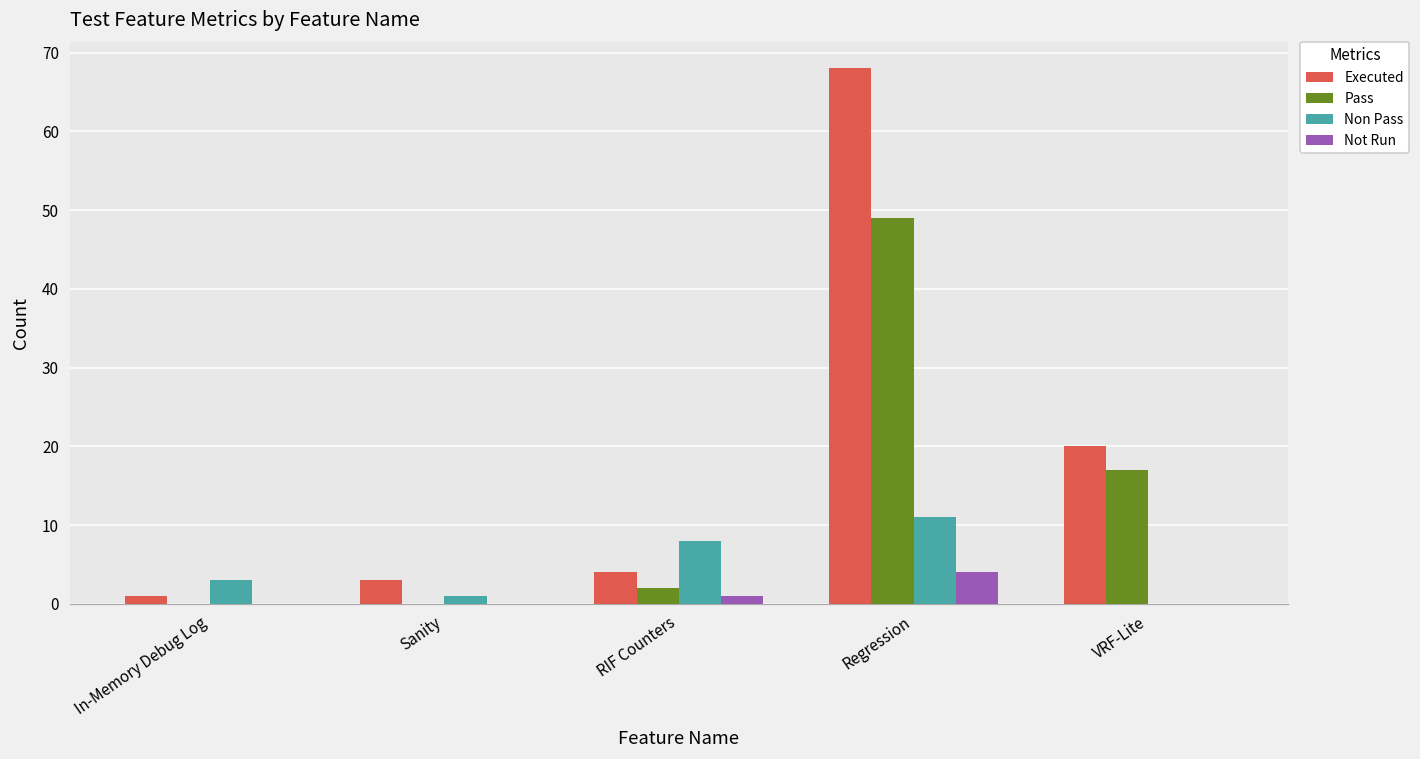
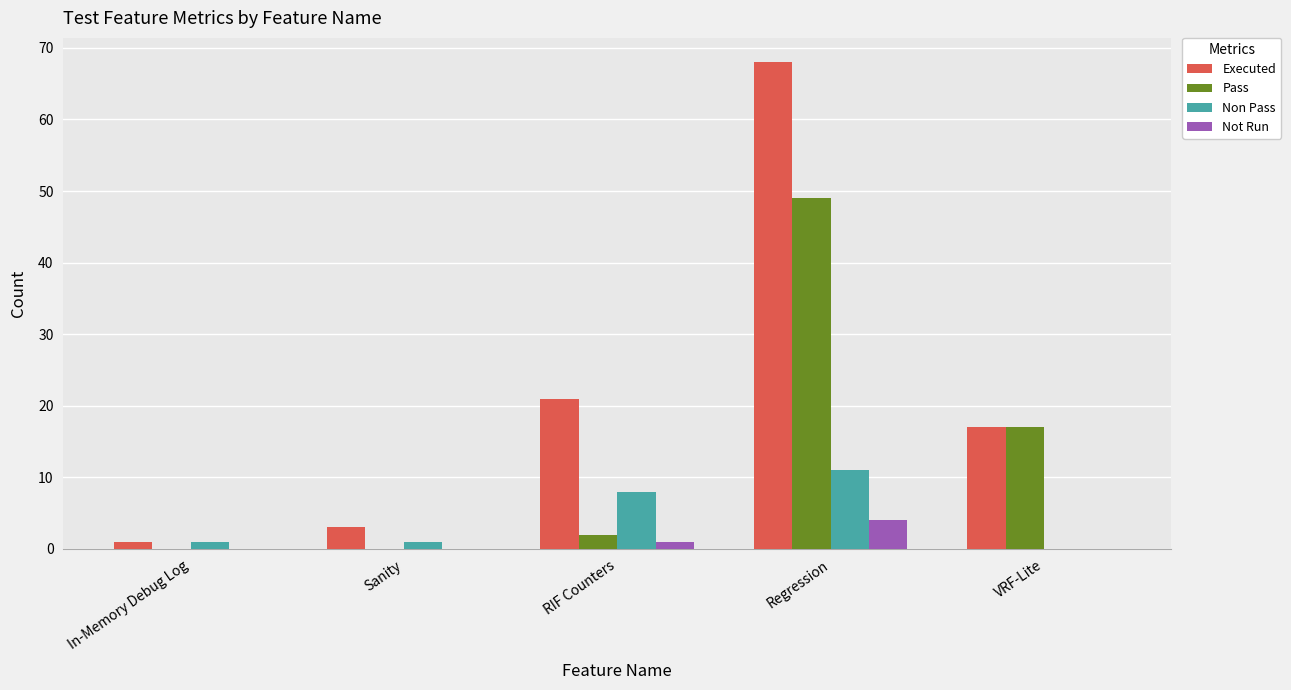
  {
    "Executed": {
      "In-Memory Debug Log": 1,
      "Sanity": 3,
-     "RIF Counters": 4,
+     "RIF Counters": 21,
      "Regression": 68,
-     "VRF-Lite": 20
+     "VRF-Lite": 17
    },
    "Pass": {
      "In-Memory Debug Log": 0,
      "Sanity": 0,
      "RIF Counters": 2,
      "Regression": 49,
      "VRF-Lite": 17
    },
    "Non Pass": {
-     "In-Memory Debug Log": 3,
+     "In-Memory Debug Log": 1,
      "Sanity": 1,
      "RIF Counters": 8,
      "Regression": 11,
      "VRF-Lite": 0
    },
    "Not Run": {
      "In-Memory Debug Log": 0,
      "Sanity": 0,
      "RIF Counters": 1,
      "Regression": 4,
      "VRF-Lite": 0
    }
  }
